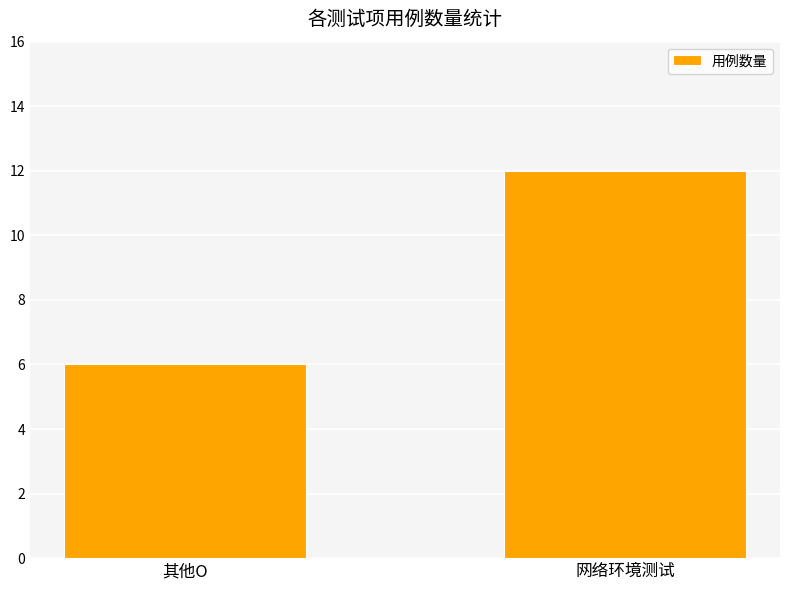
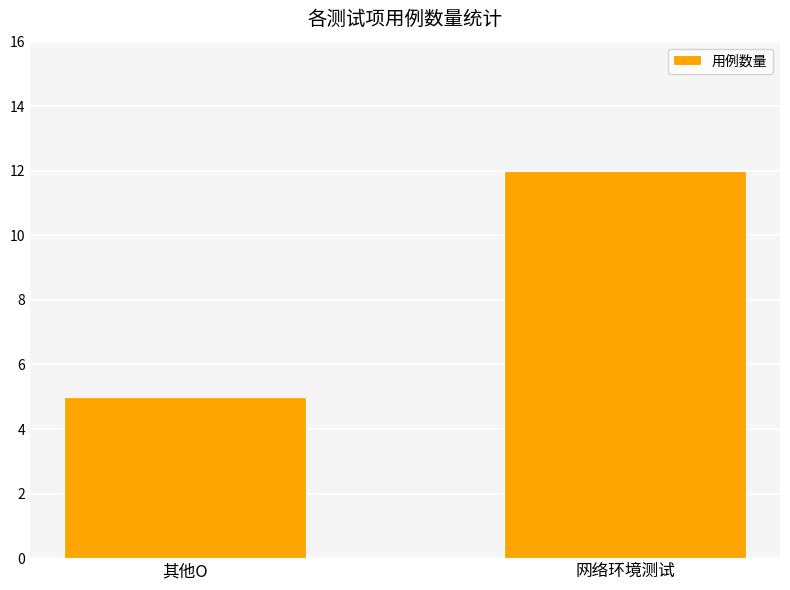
  {
-   "其他O": 6,
+   "其他O": 5,
    "网络环境测试": 12
  }
